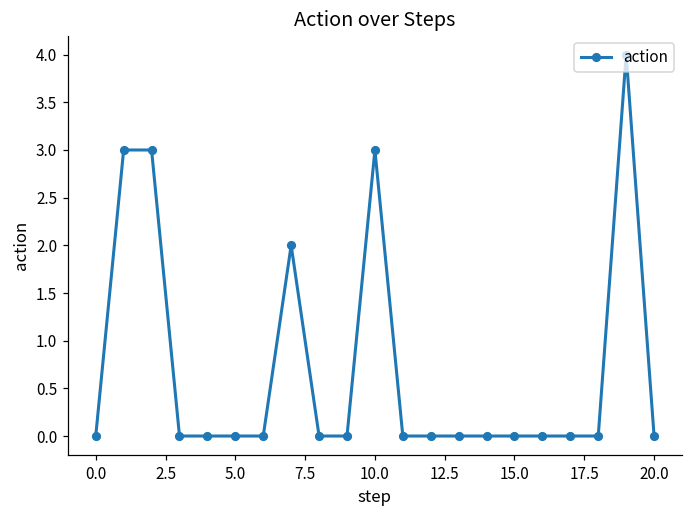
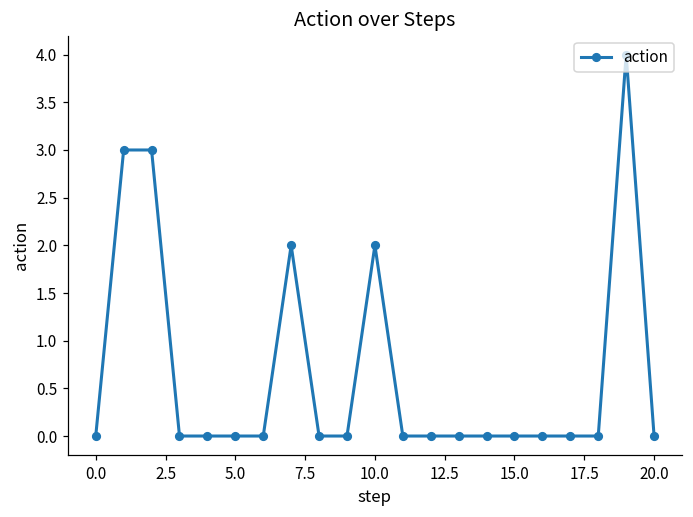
  {
    "0.0": 0,
    "5.0": 0,
-   "10.0": 3,
+   "10.0": 2,
    "15.0": 0,
    "20.0": 0
  }
